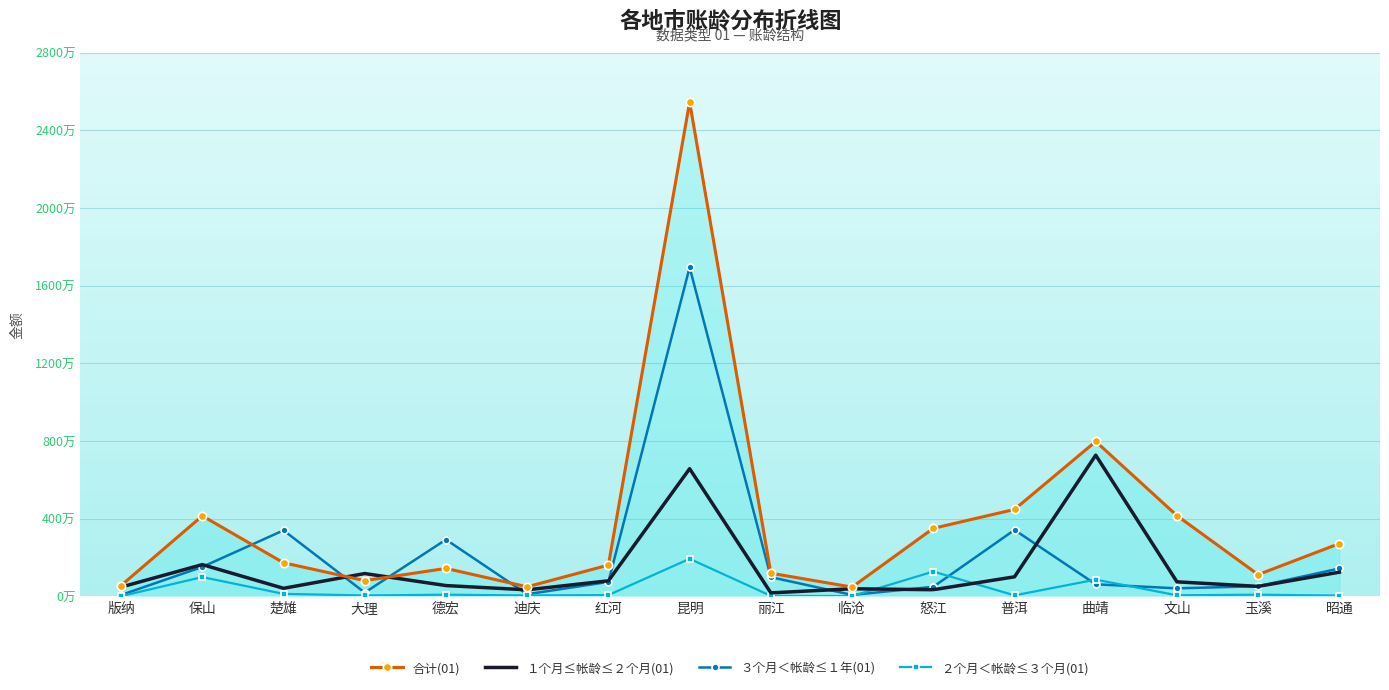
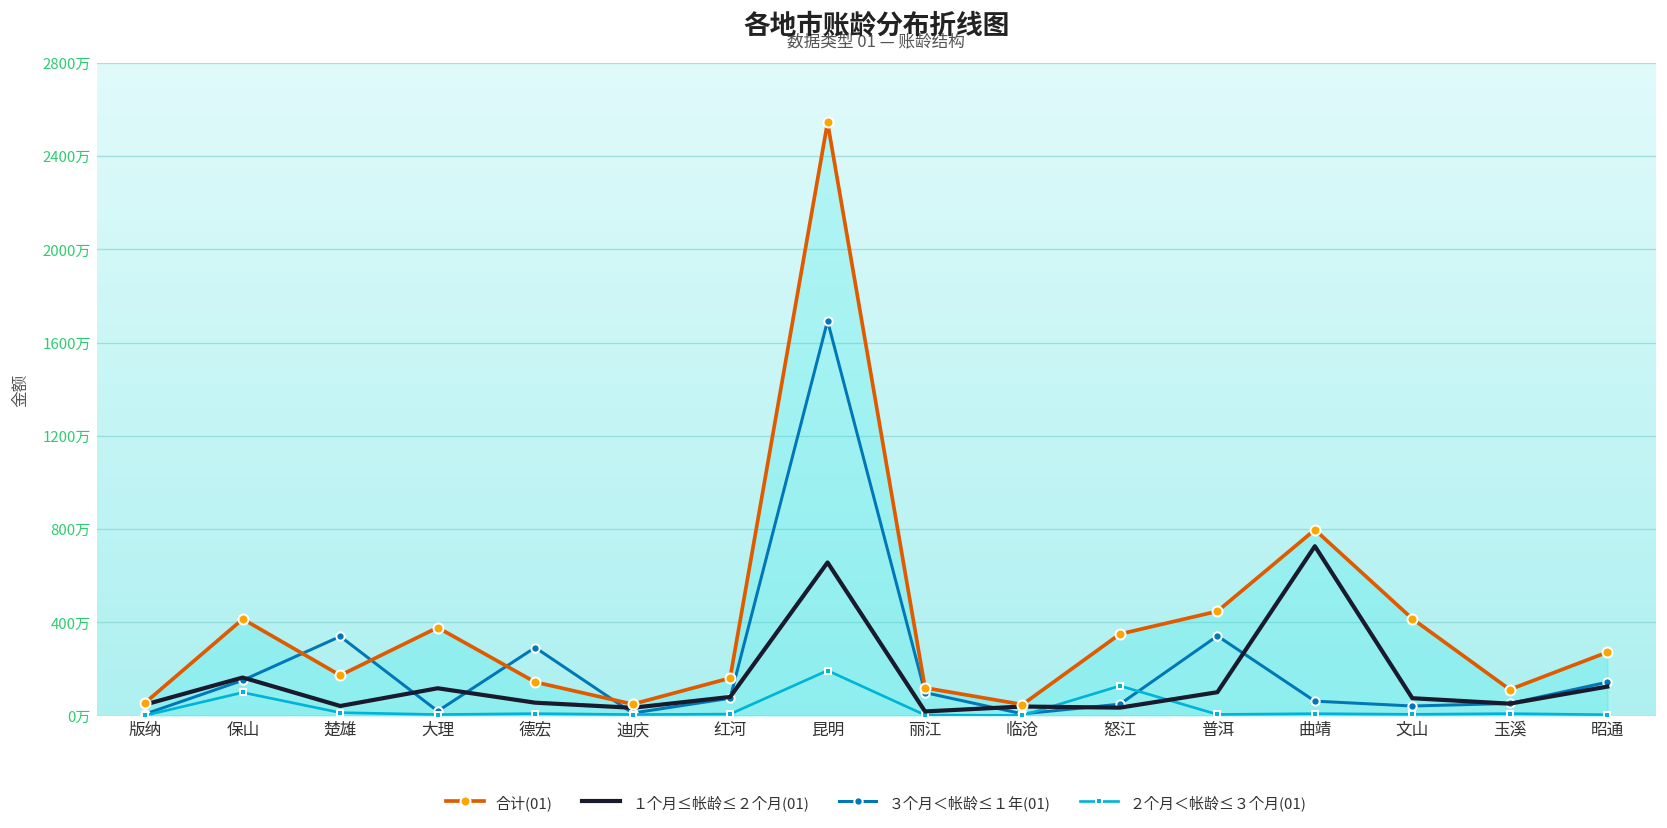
  {
    "合计(01)": {
      "保山": "410万",
      "楚雄": "170万",
-     "大理": "80万",
+     "大理": "380万",
      "德宏": "140万",
      "迪庆": "50万",
      "红河": "160万",
      "昆明": "2540万",
      "丽江": "120万",
      "怒江": "350万",
      "普洱": "450万",
      "曲靖": "800万",
      "文山": "420万",
      "玉溪": "110万",
      "昭通": "270万"
    },
    "１个月≤帐龄≤２个月(01)": {
      "楚雄": "40万",
      "大理": "120万",
      "德宏": "60万",
      "迪庆": "30万",
      "昆明": "660万",
      "丽江": "20万",
      "怒江": "30万",
      "普洱": "100万",
      "曲靖": "730万",
      "文山": "70万",
      "昭通": "120万"
    },
    "３个月＜帐龄≤１年(01)": {
      "楚雄": "340万",
      "大理": "20万",
      "德宏": "290万",
      "昆明": "1690万",
      "丽江": "100万",
      "怒江": "50万",
      "普洱": "340万",
      "曲靖": "60万",
      "文山": "40万",
      "昭通": "140万"
    },
    "２个月＜帐龄≤３个月(01)": {
      "保山": "100万",
      "楚雄": "10万",
      "大理": "0万",
      "德宏": "10万",
      "红河": "10万",
      "昆明": "190万",
      "丽江": "0万",
      "怒江": "130万",
      "普洱": "10万",
-     "曲靖": "90万",
+     "曲靖": "10万",
      "文山": "10万",
      "玉溪": "10万",
      "昭通": "0万"
    }
  }
